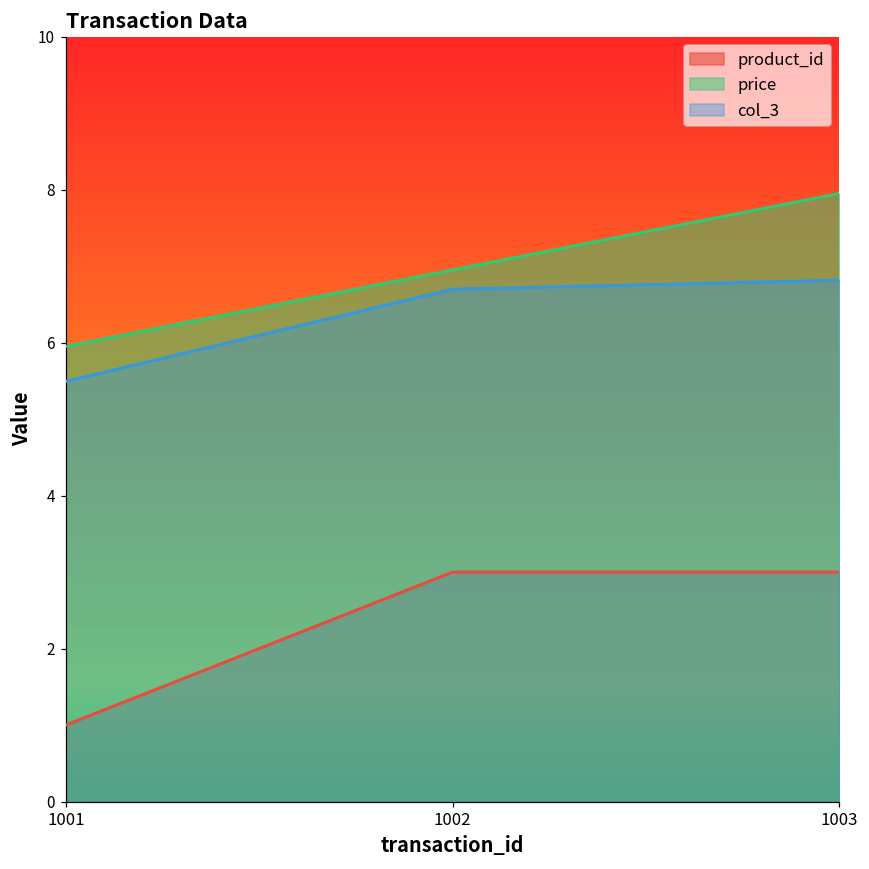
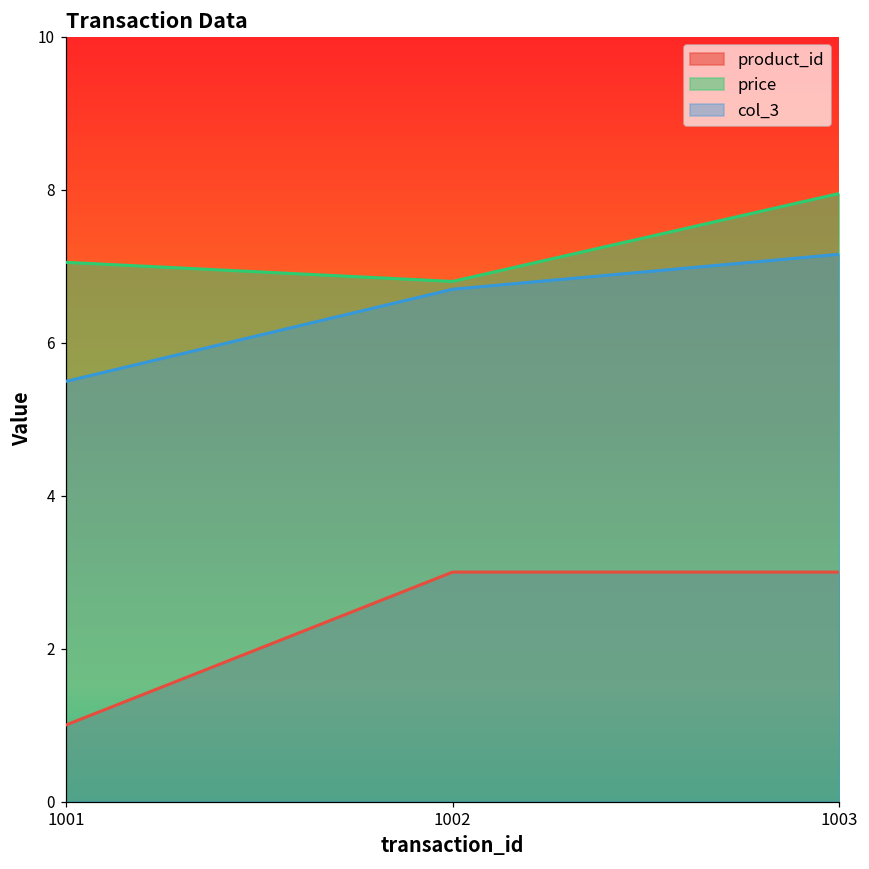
  {
    "product_id": {
      "1001": 1.0,
      "1002": 3.0,
      "1003": 3.0
    },
    "price": {
-     "1001": 6.0,
-     "1002": 7.0,
+     "1001": 7.1,
+     "1002": 6.8,
      "1003": 8.0
    },
    "col_3": {
      "1001": 5.5,
      "1002": 6.7,
-     "1003": 6.8
+     "1003": 7.2
    }
  }
